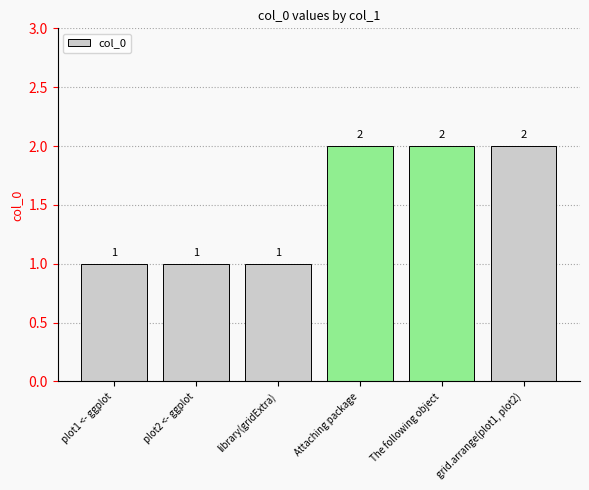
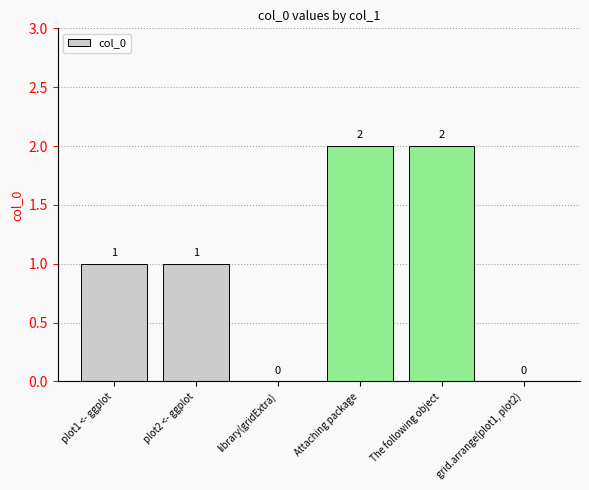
  {
    "plot1 <- ggplot": 1,
    "plot2 <- ggplot": 1,
-   "library(gridExtra)": 1,
+   "library(gridExtra)": 0,
    "Attaching package": 2,
    "The following object": 2,
-   "grid.arrange(plot1, plot2)": 2
+   "grid.arrange(plot1, plot2)": 0
  }
